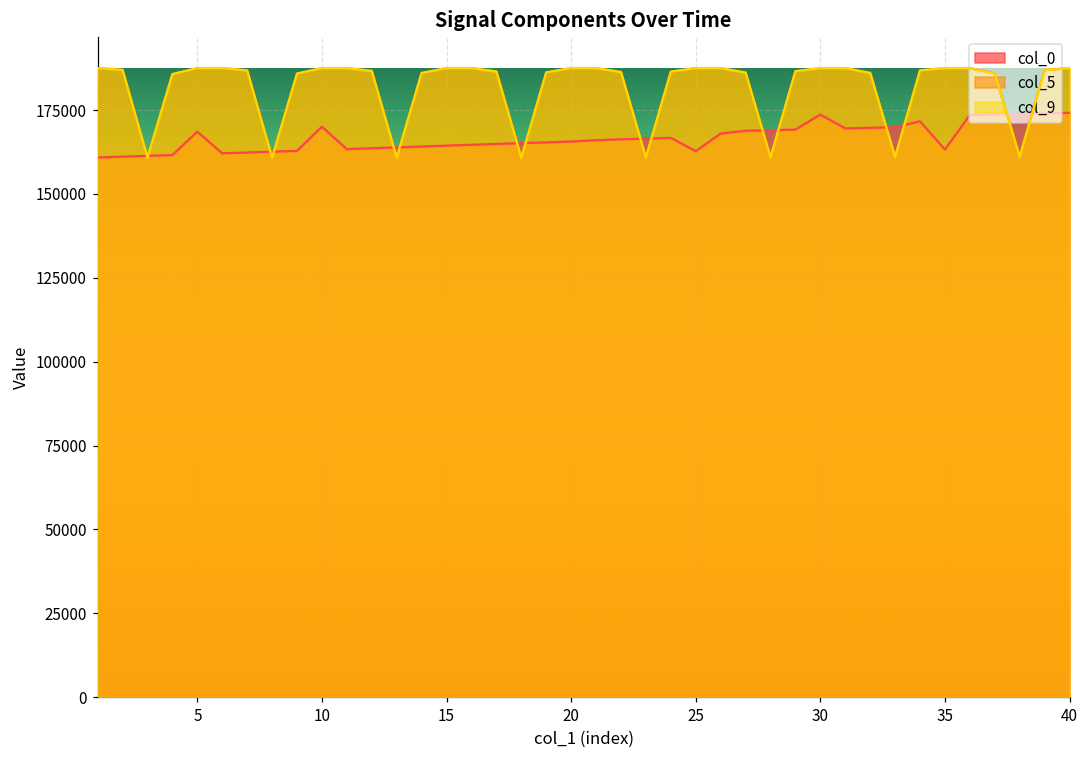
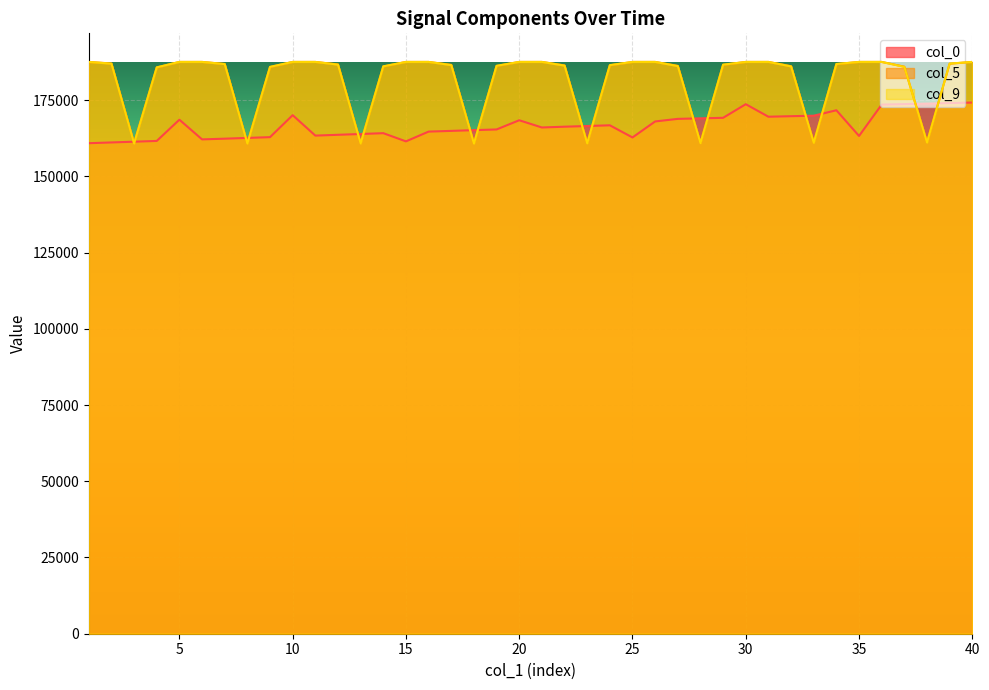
  {
    "col_0": {
      "5": 169000,
      "10": 170000,
-     "15": 164000,
-     "20": 166000,
+     "15": 161000,
+     "20": 168000,
      "25": 163000,
      "30": 174000,
      "35": 163000,
      "40": 174000
    }
  }
